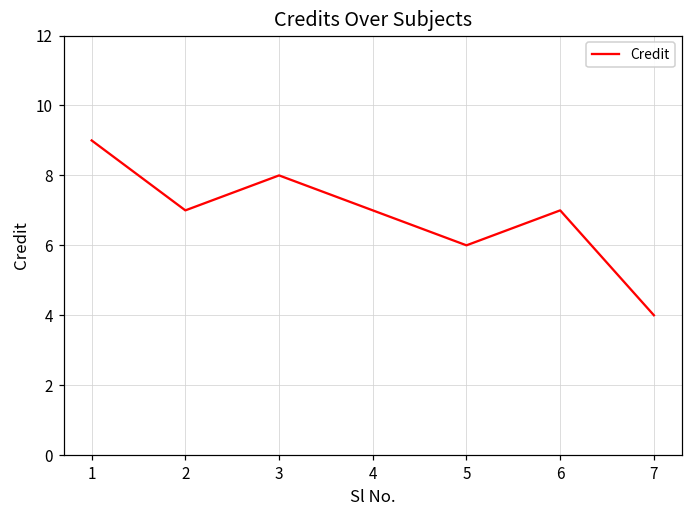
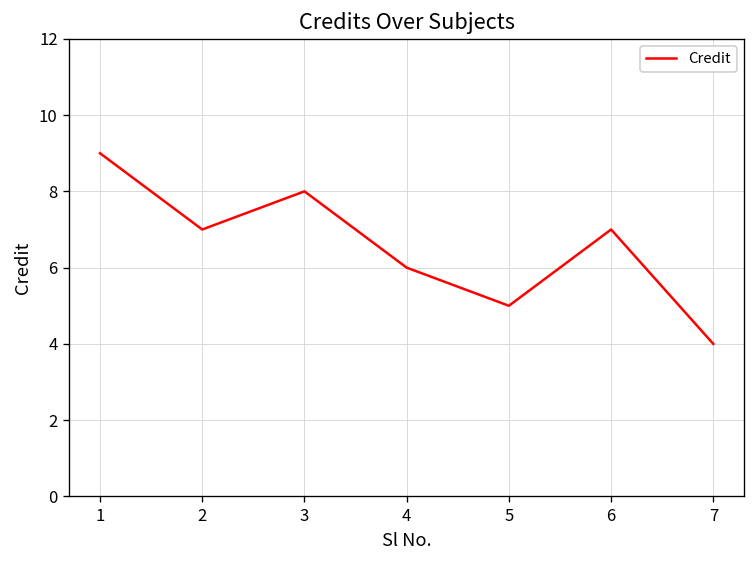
  {
    "1": 9,
    "2": 7,
    "3": 8,
-   "4": 7,
-   "5": 6,
+   "4": 6,
+   "5": 5,
    "6": 7,
    "7": 4
  }
